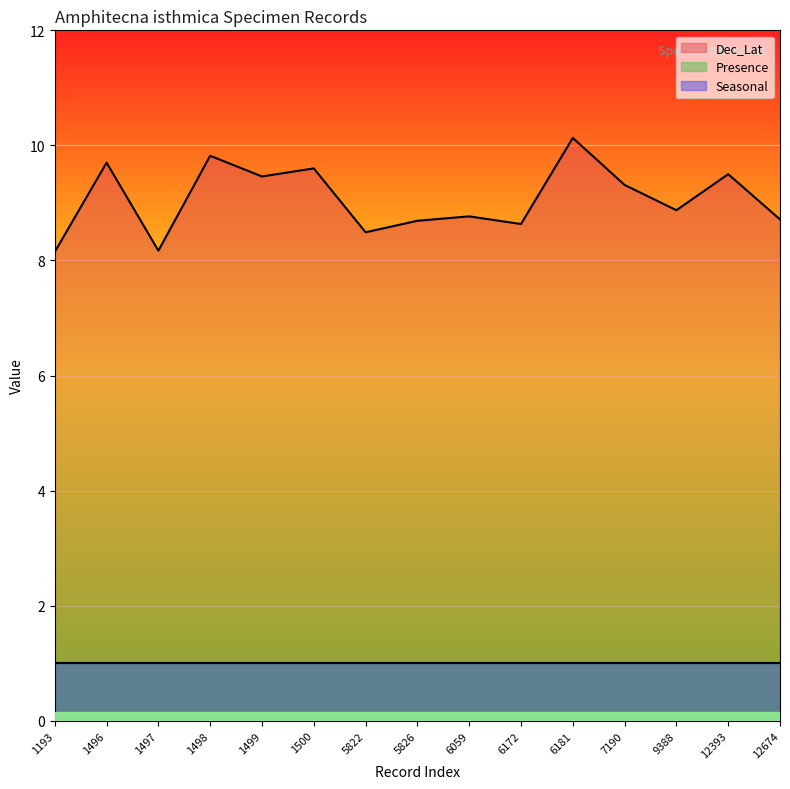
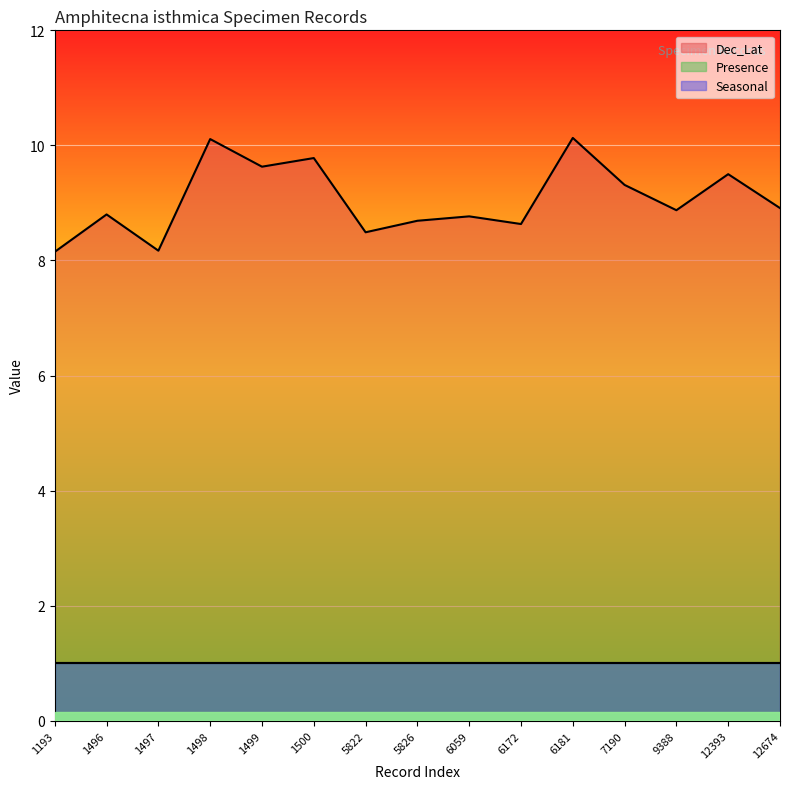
  {
    "Dec_Lat": {
      "1193": 8.2,
-     "1496": 9.7,
+     "1496": 8.8,
      "1497": 8.2,
-     "1498": 9.8,
-     "1499": 9.5,
-     "1500": 9.6,
+     "1498": 10.1,
+     "1499": 9.6,
+     "1500": 9.8,
      "5822": 8.5,
      "5826": 8.7,
      "6059": 8.8,
      "6172": 8.6,
      "6181": 10.1,
      "7190": 9.3,
      "9388": 8.9,
      "12393": 9.5,
-     "12674": 8.7
+     "12674": 8.9
    },
    "Seasonal": {
      "1193": 1.0,
      "1496": 1.0,
      "1497": 1.0,
      "1498": 1.0,
      "1499": 1.0,
      "1500": 1.0,
      "5822": 1.0,
      "5826": 1.0,
      "6059": 1.0,
      "6172": 1.0,
      "6181": 1.0,
      "7190": 1.0,
      "9388": 1.0,
      "12393": 1.0,
      "12674": 1.0
    }
  }
